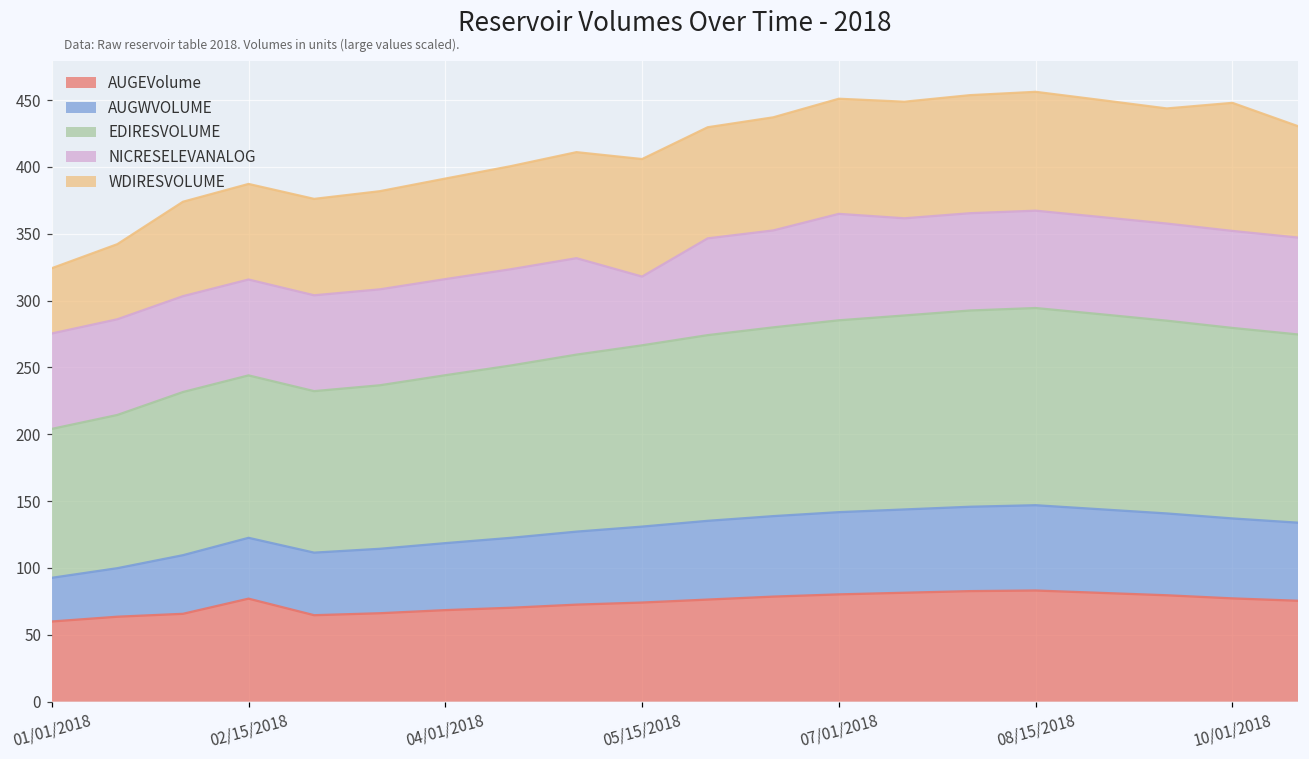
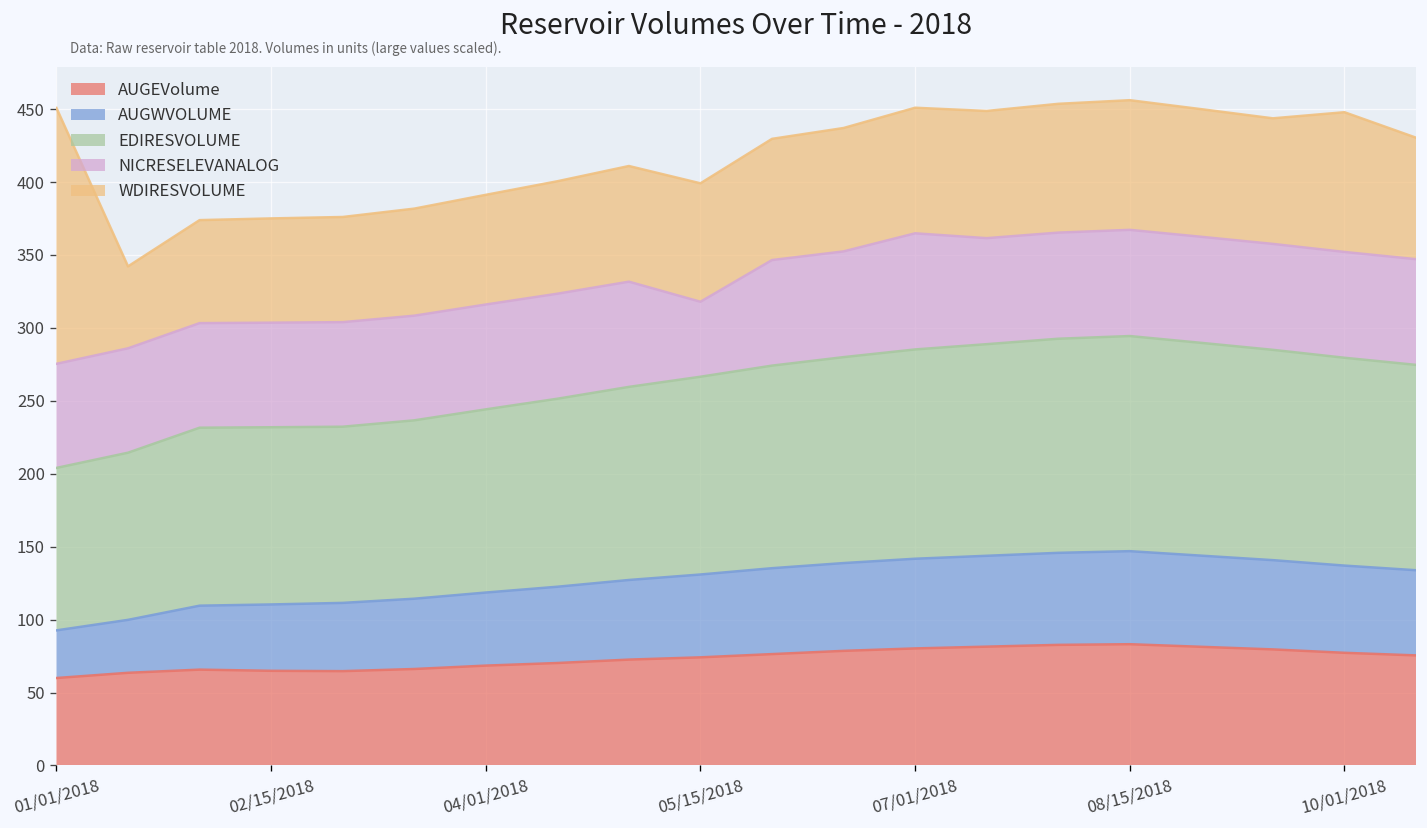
  {
    "AUGEVolume": {
      "01/01/2018": 60,
-     "02/15/2018": 77,
+     "02/15/2018": 65,
      "04/01/2018": 68,
      "05/15/2018": 74,
      "07/01/2018": 80,
      "08/15/2018": 83,
      "10/01/2018": 77
    },
    "AUGWVOLUME": {
      "01/01/2018": 33,
      "02/15/2018": 46,
      "04/01/2018": 50,
      "05/15/2018": 57,
      "07/01/2018": 62,
      "08/15/2018": 64,
      "10/01/2018": 60
    },
    "EDIRESVOLUME": {
      "01/01/2018": 111,
      "02/15/2018": 122,
      "04/01/2018": 126,
      "05/15/2018": 136,
      "07/01/2018": 144,
      "08/15/2018": 148,
      "10/01/2018": 142
    },
    "NICRESELEVANALOG": {
      "01/01/2018": 71,
      "02/15/2018": 72,
      "04/01/2018": 72,
      "05/15/2018": 51,
      "07/01/2018": 80,
      "08/15/2018": 73,
      "10/01/2018": 73
    },
    "WDIRESVOLUME": {
-     "01/01/2018": 49,
+     "01/01/2018": 175,
      "02/15/2018": 71,
      "04/01/2018": 75,
-     "05/15/2018": 88,
+     "05/15/2018": 81,
      "07/01/2018": 86,
      "08/15/2018": 89,
      "10/01/2018": 96
    }
  }
